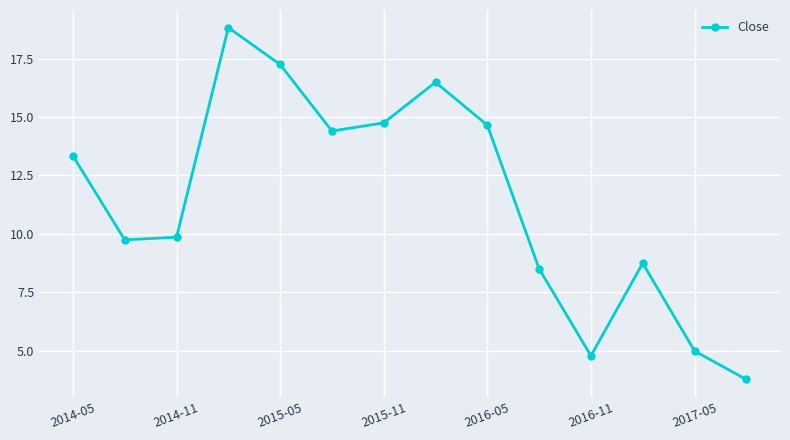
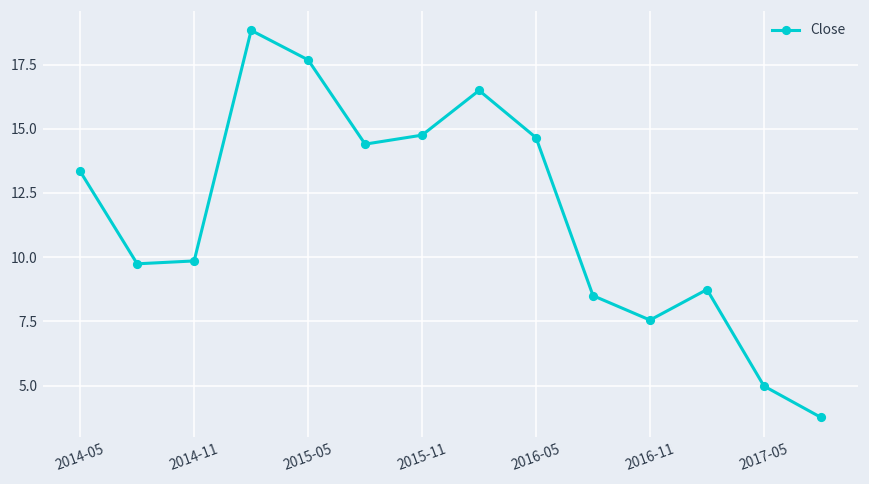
  {
    "2014-05": 13.3,
    "2014-11": 9.9,
-   "2015-05": 17.3,
+   "2015-05": 17.7,
    "2015-11": 14.8,
    "2016-05": 14.6,
-   "2016-11": 4.8,
+   "2016-11": 7.6,
    "2017-05": 5.0
  }
